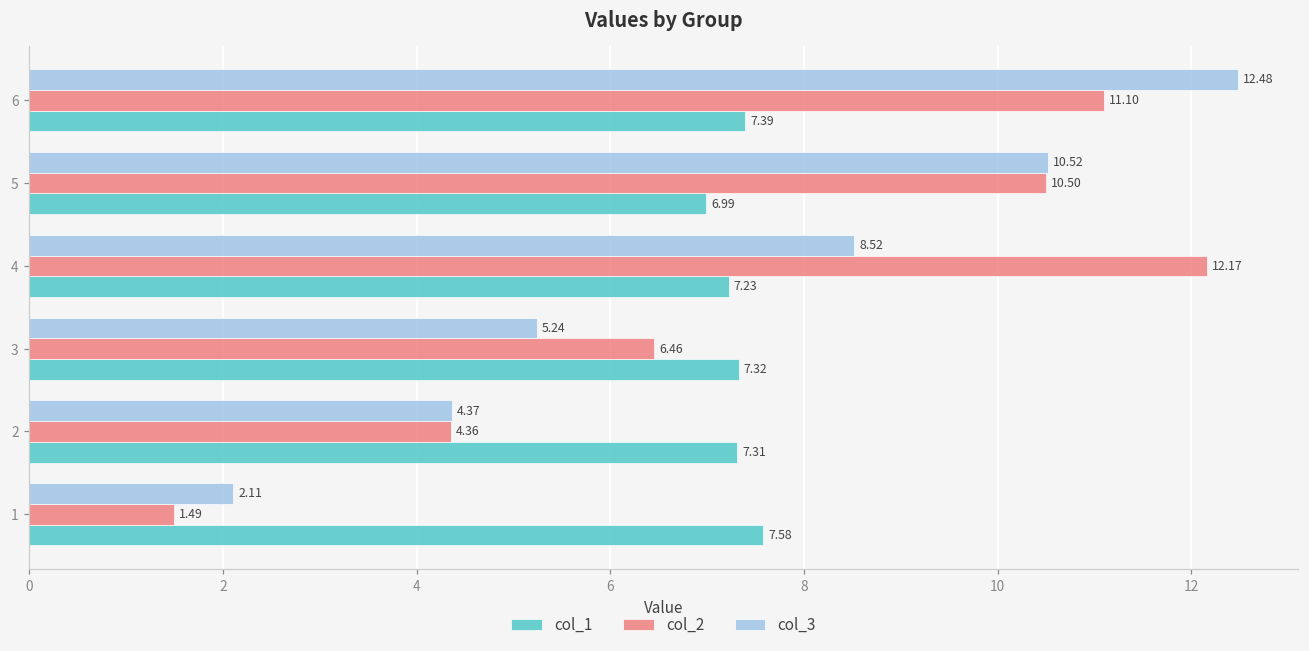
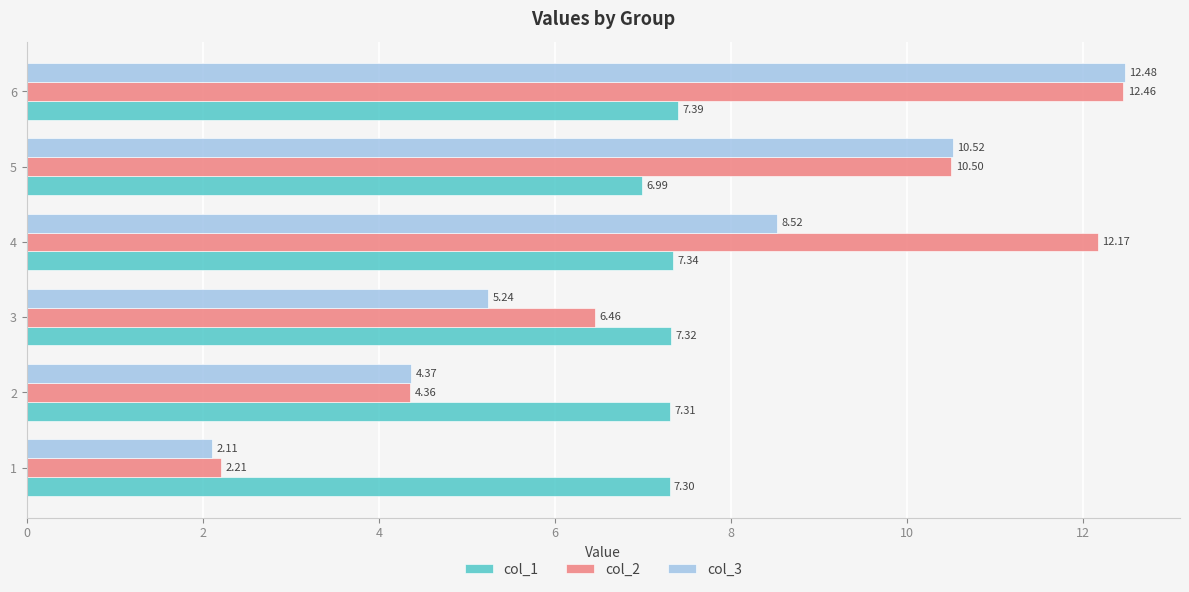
  {
    "col_1": {
      "6": 7.39,
      "5": 6.99,
-     "4": 7.23,
+     "4": 7.34,
      "3": 7.32,
      "2": 7.31,
-     "1": 7.58
+     "1": 7.30
    },
    "col_2": {
-     "6": 11.10,
+     "6": 12.46,
      "5": 10.50,
      "4": 12.17,
      "3": 6.46,
      "2": 4.36,
-     "1": 1.49
+     "1": 2.21
    },
    "col_3": {
      "6": 12.48,
      "5": 10.52,
      "4": 8.52,
      "3": 5.24,
      "2": 4.37,
      "1": 2.11
    }
  }
